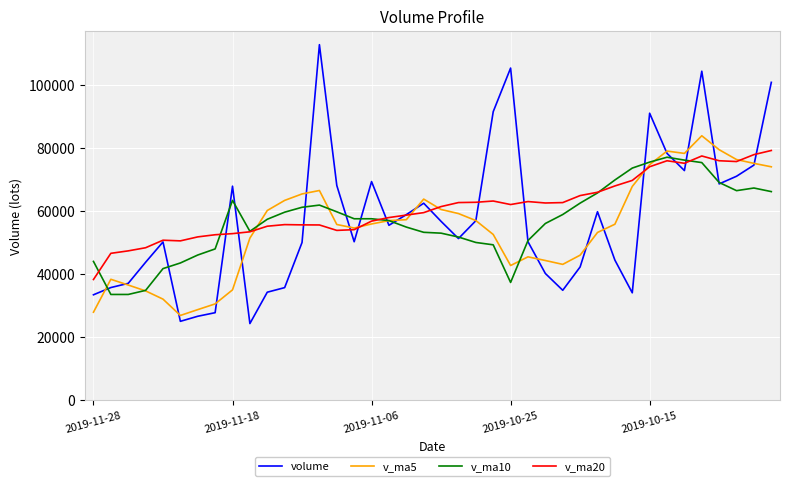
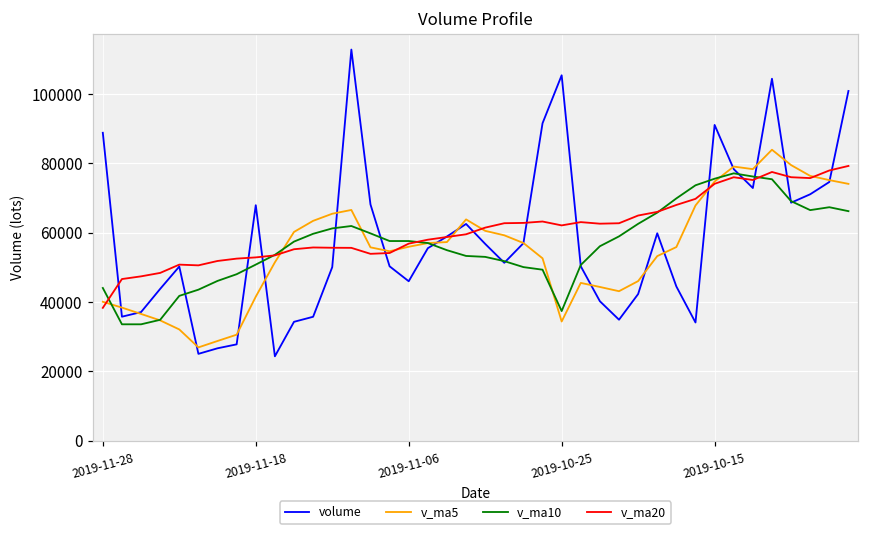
  {
    "volume": {
-     "2019-11-28": 33000,
+     "2019-11-28": 89000,
      "2019-11-18": 68000,
-     "2019-11-06": 69000,
+     "2019-11-06": 46000,
      "2019-10-25": 105000,
      "2019-10-15": 91000
    },
    "v_ma5": {
-     "2019-11-28": 28000,
-     "2019-11-18": 35000,
+     "2019-11-28": 40000,
+     "2019-11-18": 42000,
      "2019-11-06": 56000,
-     "2019-10-25": 43000
+     "2019-10-25": 34000
    },
    "v_ma10": {
      "2019-11-28": 44000,
-     "2019-11-18": 63000,
+     "2019-11-18": 51000,
      "2019-10-25": 37000,
      "2019-10-15": 76000
    },
    "v_ma20": {
      "2019-11-28": 38000,
      "2019-11-18": 53000,
      "2019-10-25": 62000
    }
  }
